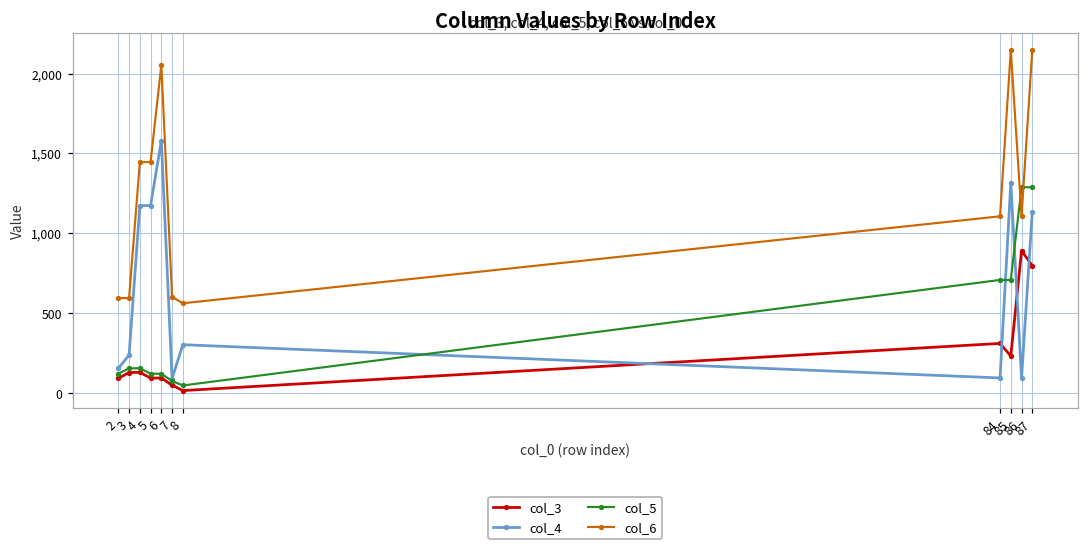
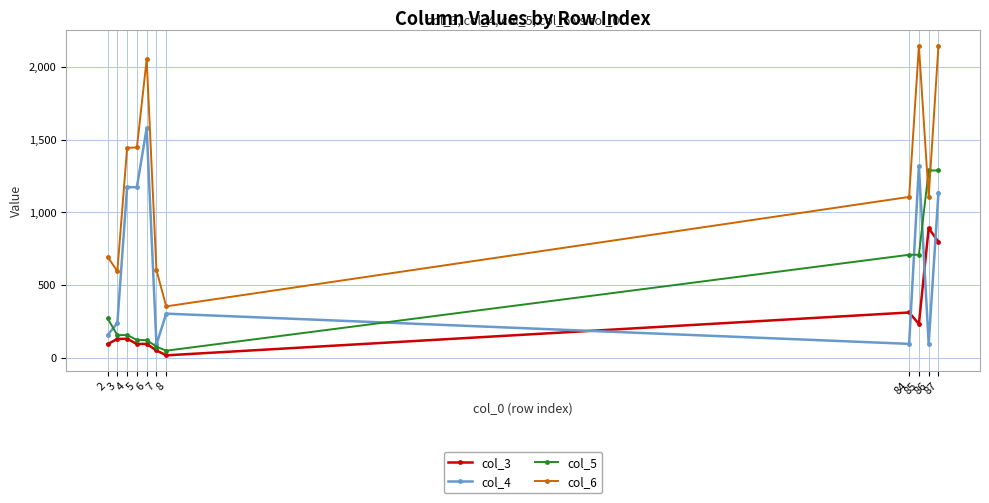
  {
    "col_3": {
      "2": "90",
      "3": "130",
      "4": "130",
      "5": "100",
      "6": "100",
      "7": "50",
      "8": "20",
      "84": "310",
      "85": "230",
      "86": "890",
      "87": "800"
    },
    "col_4": {
      "2": "160",
      "3": "240",
      "4": "1,170",
      "5": "1,170",
      "6": "1,580",
      "8": "300",
      "84": "100",
      "85": "1,320",
      "86": "100",
      "87": "1,140"
    },
    "col_5": {
-     "2": "120",
+     "2": "270",
      "3": "160",
      "4": "160",
      "5": "120",
      "6": "120",
      "8": "50",
      "84": "710",
      "85": "710",
      "86": "1,290",
      "87": "1,290"
    },
    "col_6": {
-     "2": "600",
+     "2": "700",
      "3": "600",
      "4": "1,450",
      "5": "1,450",
      "6": "2,050",
      "7": "600",
-     "8": "560",
+     "8": "350",
      "84": "1,110",
      "85": "2,150",
      "86": "1,110",
      "87": "2,150"
    }
  }
